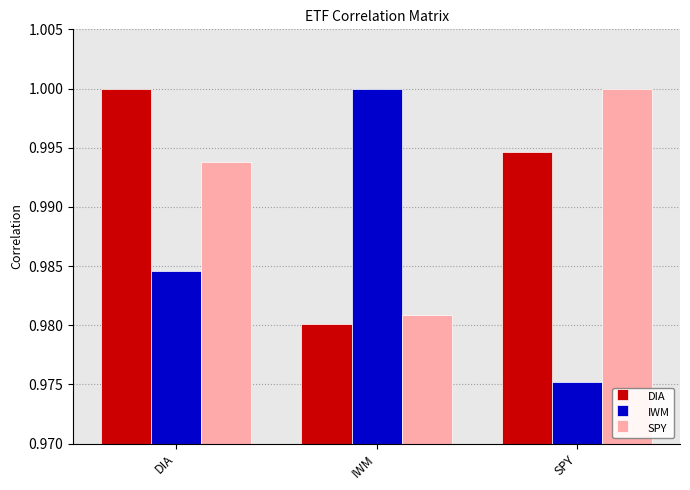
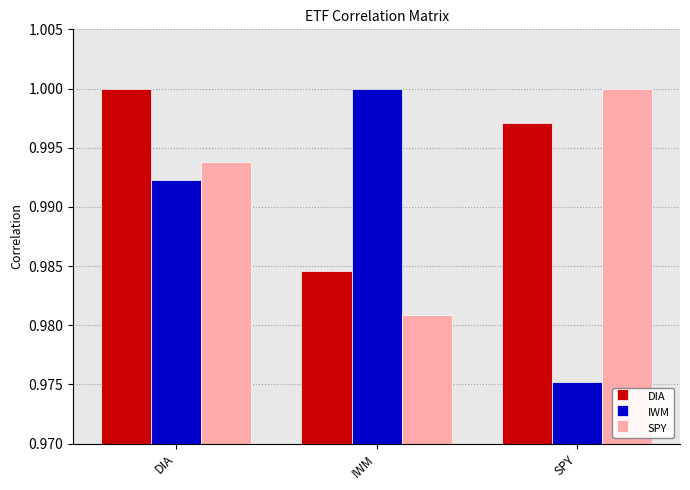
  {
    "DIA": {
      "DIA": 1.0000,
-     "IWM": 0.9801,
-     "SPY": 0.9946
+     "IWM": 0.9846,
+     "SPY": 0.9971
    },
    "IWM": {
-     "DIA": 0.9846,
+     "DIA": 0.9922,
      "IWM": 1.0000,
      "SPY": 0.9752
    },
    "SPY": {
      "DIA": 0.9938,
      "IWM": 0.9809,
      "SPY": 1.0000
    }
  }
